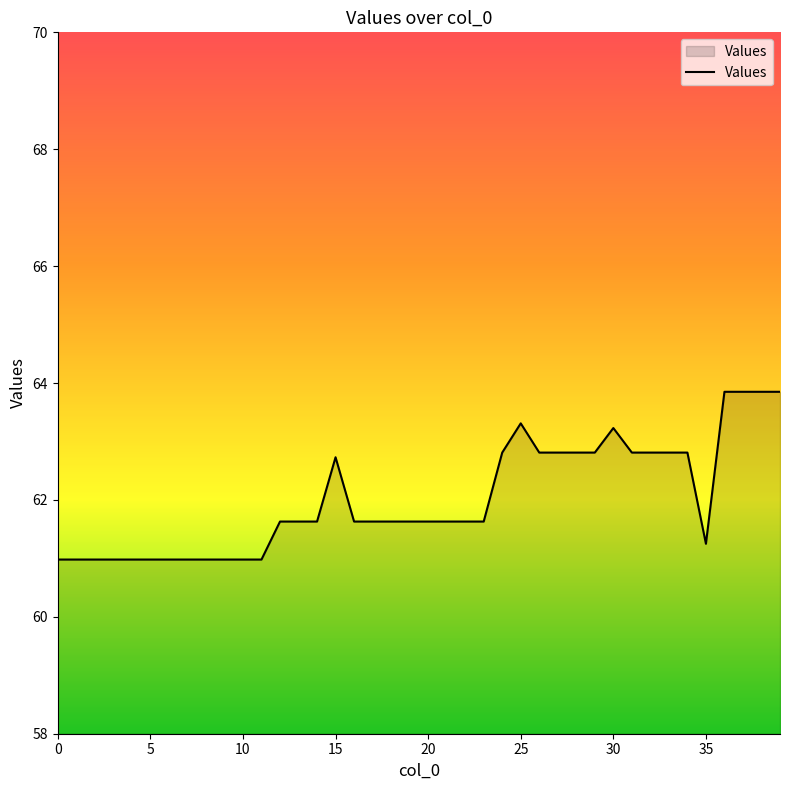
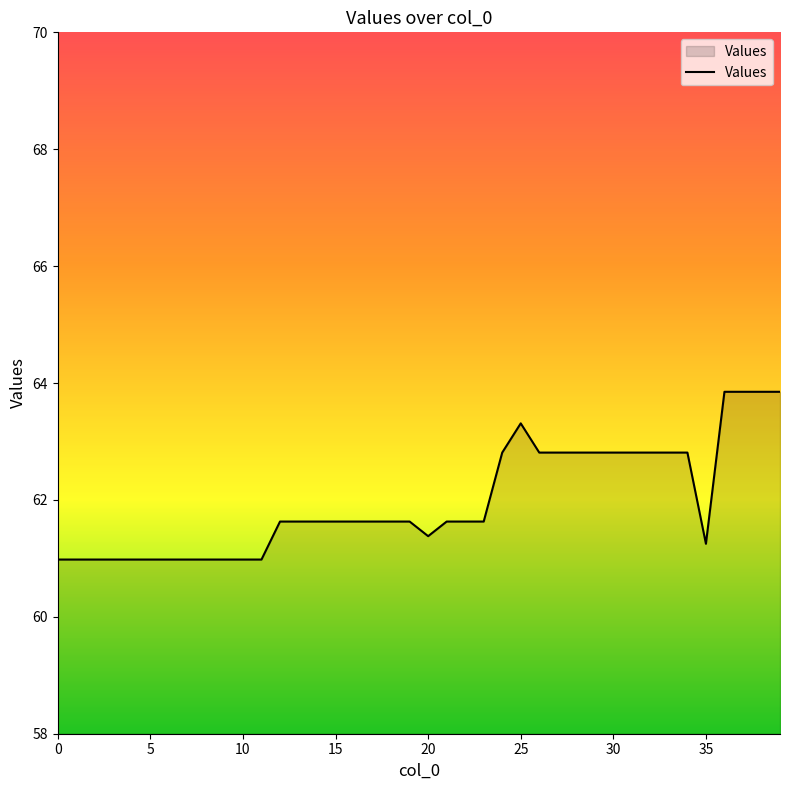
  {
    "0": 61.0,
    "5": 61.0,
    "10": 61.0,
-   "15": 62.7,
-   "20": 61.6,
+   "15": 61.6,
+   "20": 61.4,
    "25": 63.3,
-   "30": 63.2,
+   "30": 62.8,
    "35": 61.3
  }
